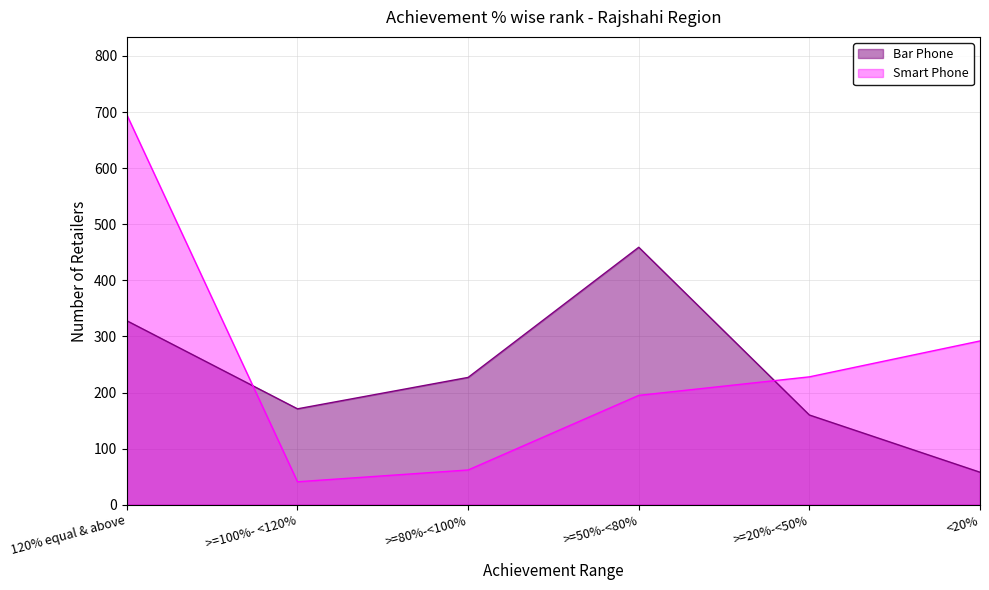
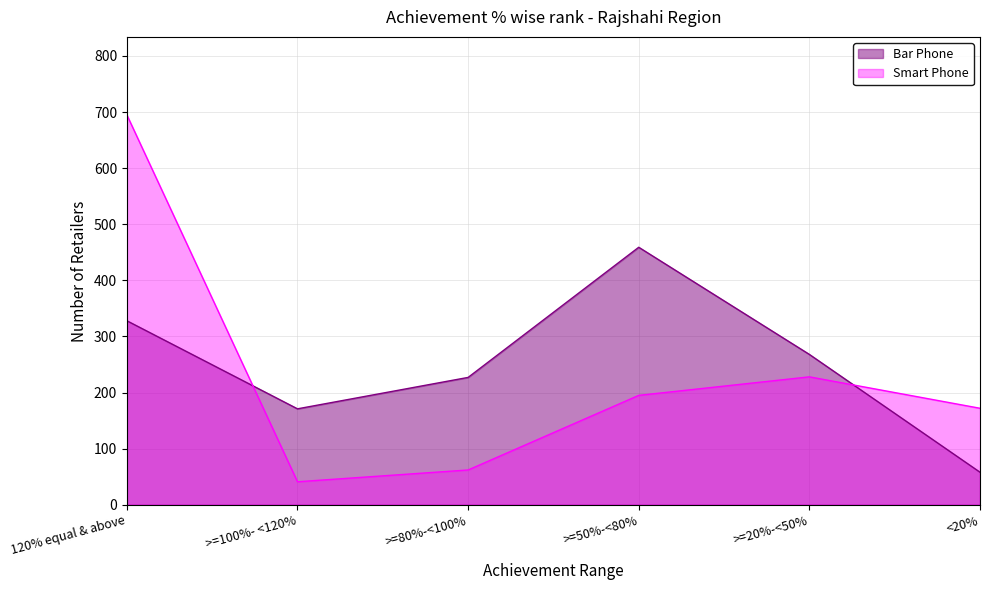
  {
    "Bar Phone": {
      "120% equal & above": 330,
      ">=100%- <120%": 170,
      ">=80%-<100%": 230,
      ">=50%-<80%": 460,
-     ">=20%-<50%": 160,
+     ">=20%-<50%": 270,
      "<20%": 60
    },
    "Smart Phone": {
      "120% equal & above": 700,
      ">=100%- <120%": 40,
      ">=80%-<100%": 60,
      ">=50%-<80%": 200,
      ">=20%-<50%": 230,
-     "<20%": 290
+     "<20%": 170
    }
  }
